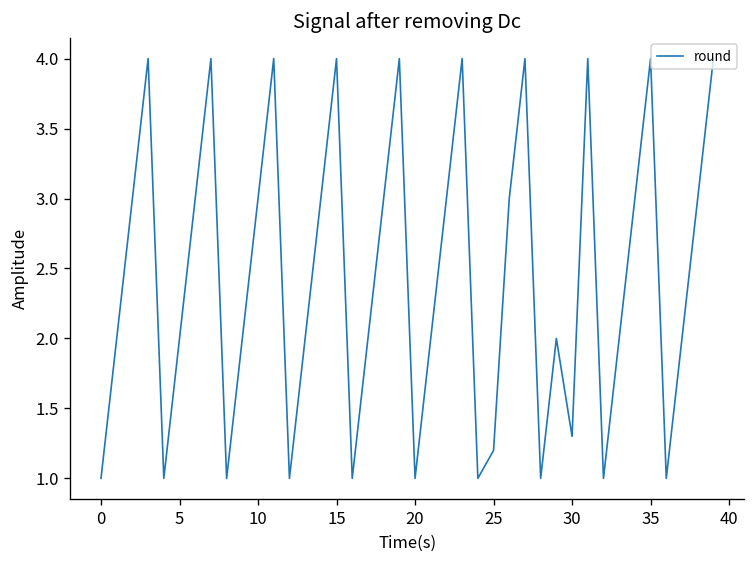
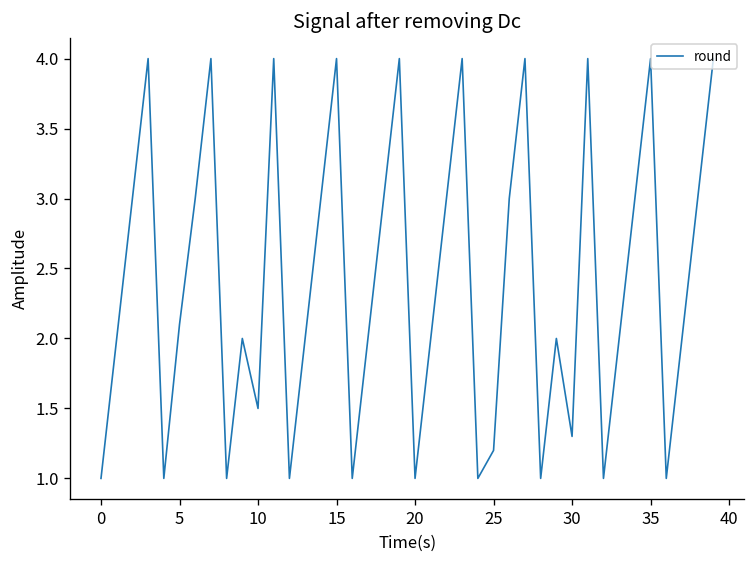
  {
    "0": 1.0,
-   "5": 2.0,
-   "10": 3.0,
+   "5": 2.1,
+   "10": 1.5,
    "15": 4.0,
    "20": 1.0,
    "25": 1.2,
    "30": 1.3,
    "35": 4.0
  }
